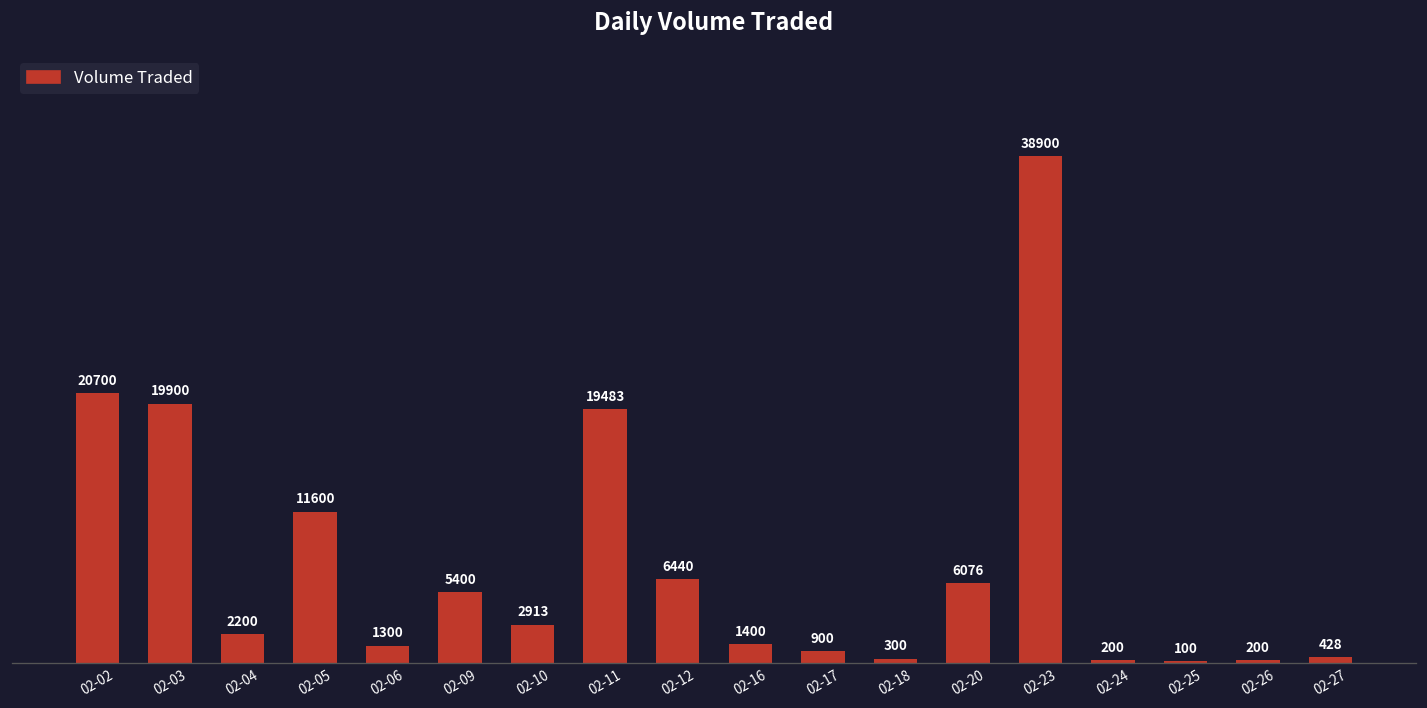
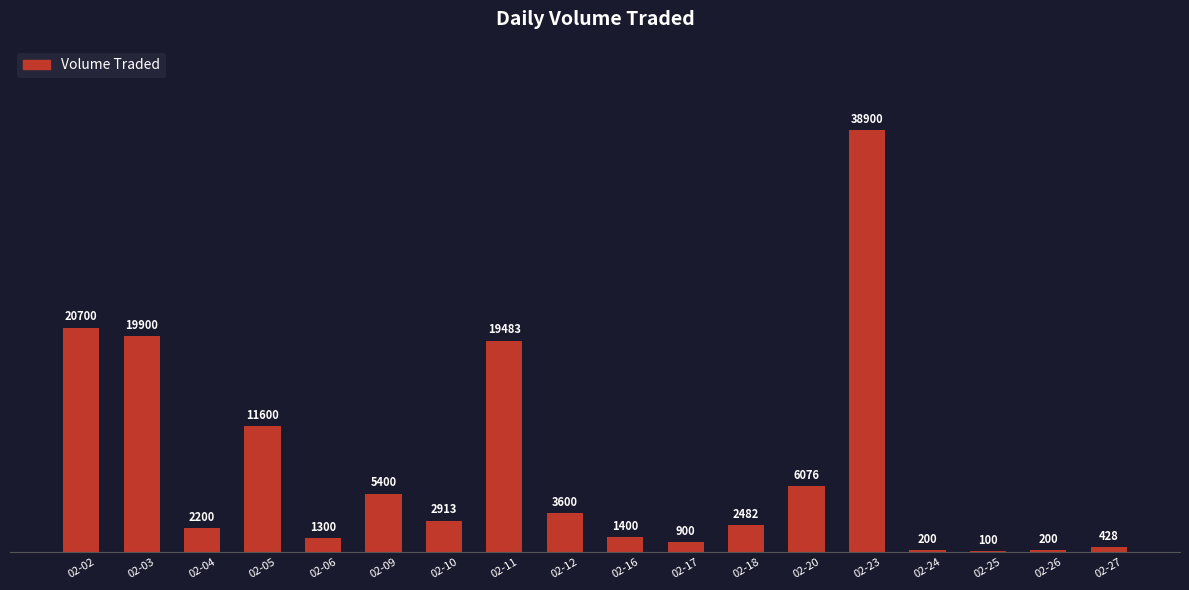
  {
    "02-02": 20700,
    "02-03": 19900,
    "02-04": 2200,
    "02-05": 11600,
    "02-06": 1300,
    "02-09": 5400,
    "02-10": 2913,
    "02-11": 19483,
-   "02-12": 6440,
+   "02-12": 3600,
    "02-16": 1400,
    "02-17": 900,
-   "02-18": 300,
+   "02-18": 2482,
    "02-20": 6076,
    "02-23": 38900,
    "02-24": 200,
    "02-25": 100,
    "02-26": 200,
    "02-27": 428
  }
